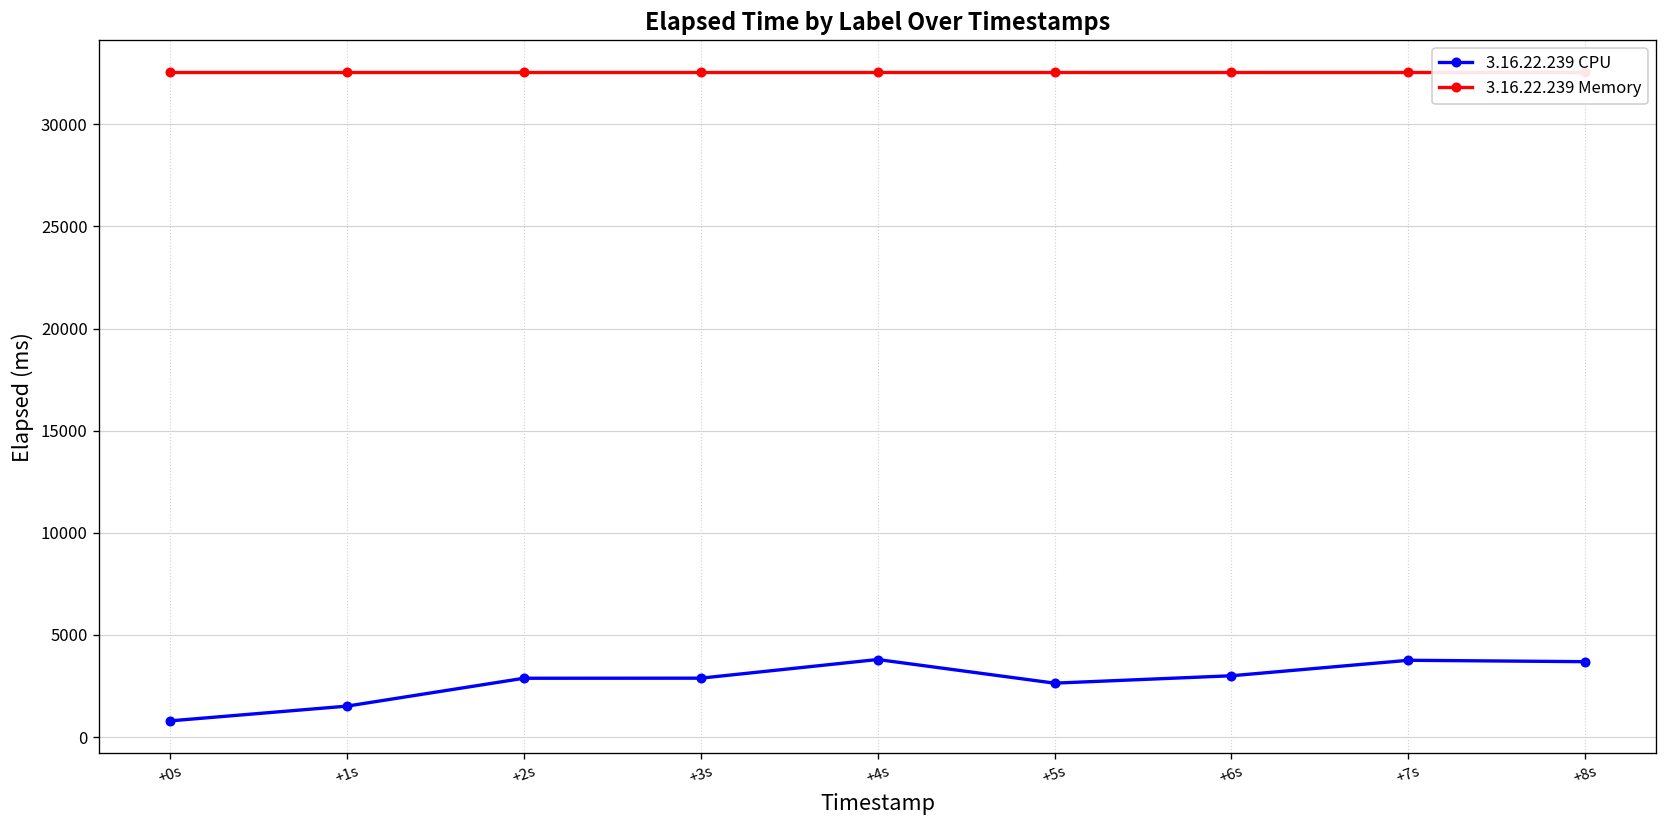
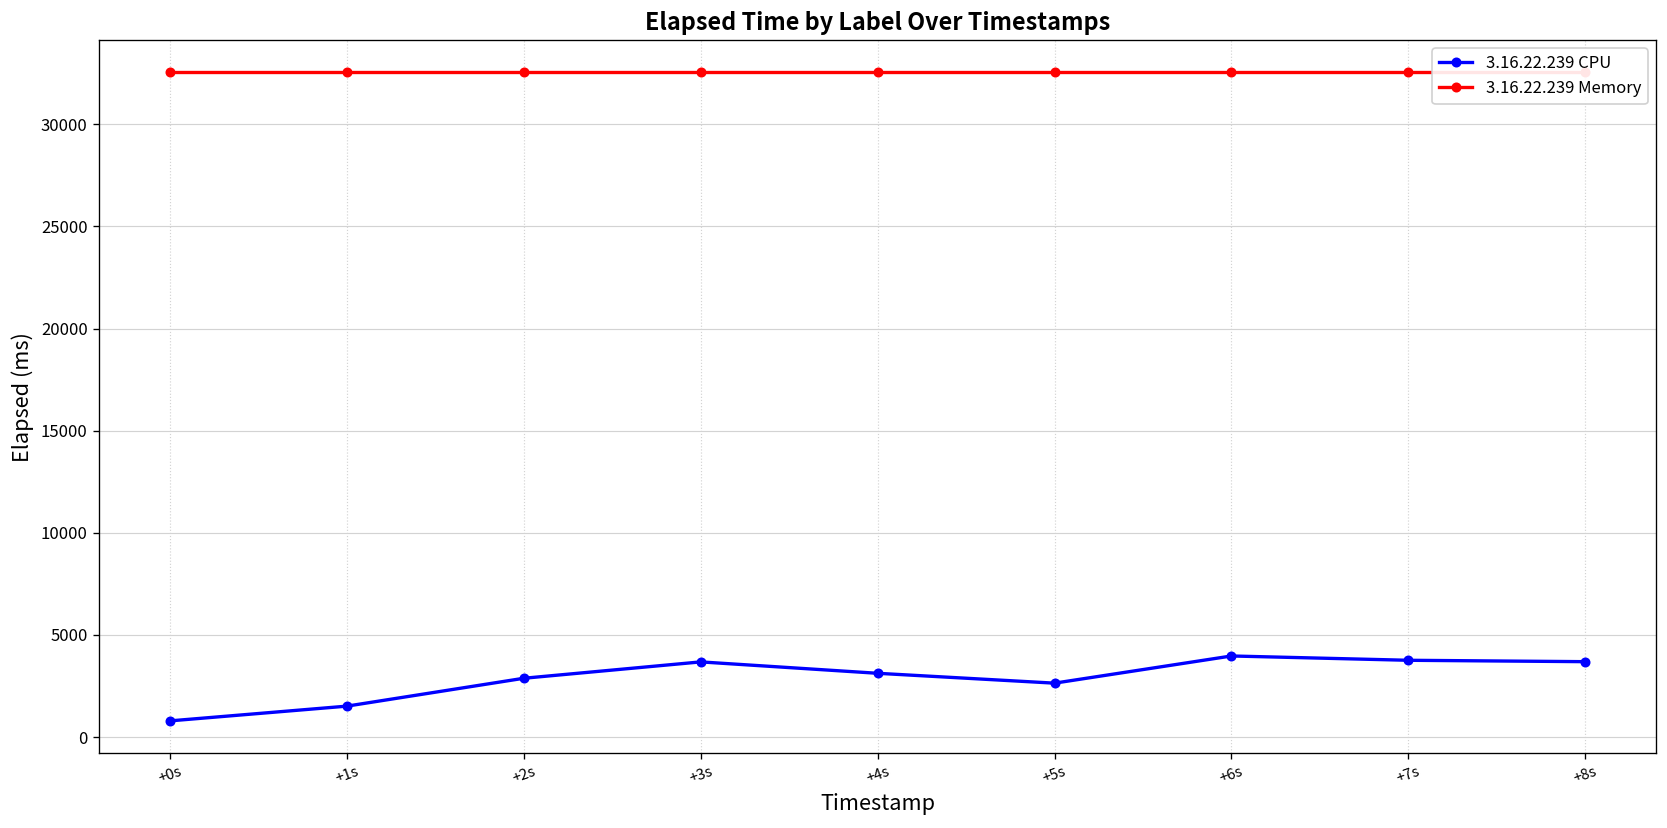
  {
    "3.16.22.239 CPU": {
      "+0s": 800,
      "+1s": 1500,
      "+2s": 2900,
-     "+3s": 2900,
-     "+4s": 3800,
+     "+3s": 3700,
+     "+4s": 3100,
      "+5s": 2600,
-     "+6s": 3000,
+     "+6s": 4000,
      "+7s": 3800,
      "+8s": 3700
    },
    "3.16.22.239 Memory": {
      "+0s": 32500,
      "+1s": 32500,
      "+2s": 32500,
      "+3s": 32500,
      "+4s": 32500,
      "+5s": 32500,
      "+6s": 32500,
      "+7s": 32500
    }
  }
